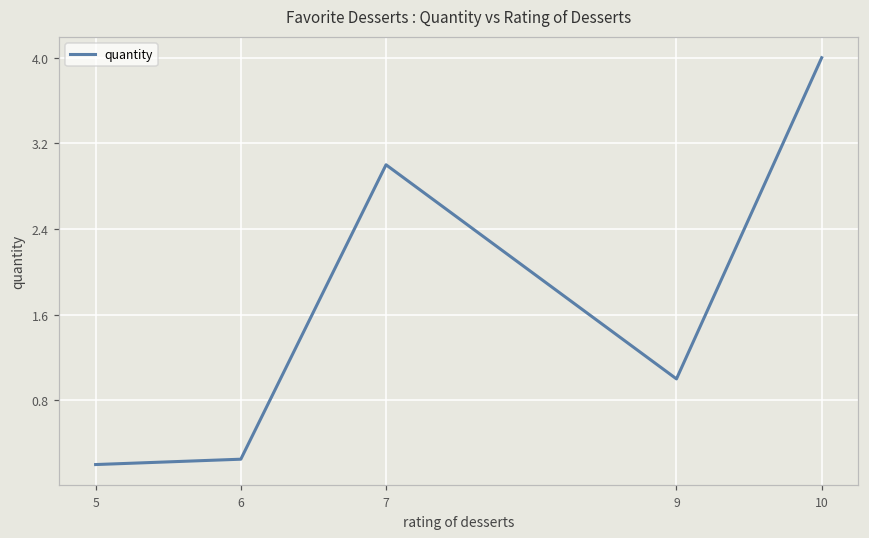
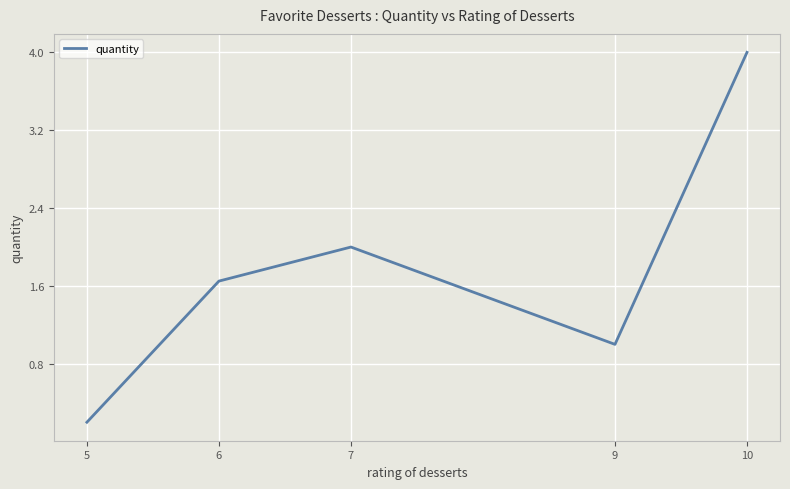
  {
    "5": 0.2,
-   "6": 0.3,
-   "7": 3,
+   "6": 1.7,
+   "7": 2,
    "9": 1.0,
    "10": 4.0
  }
